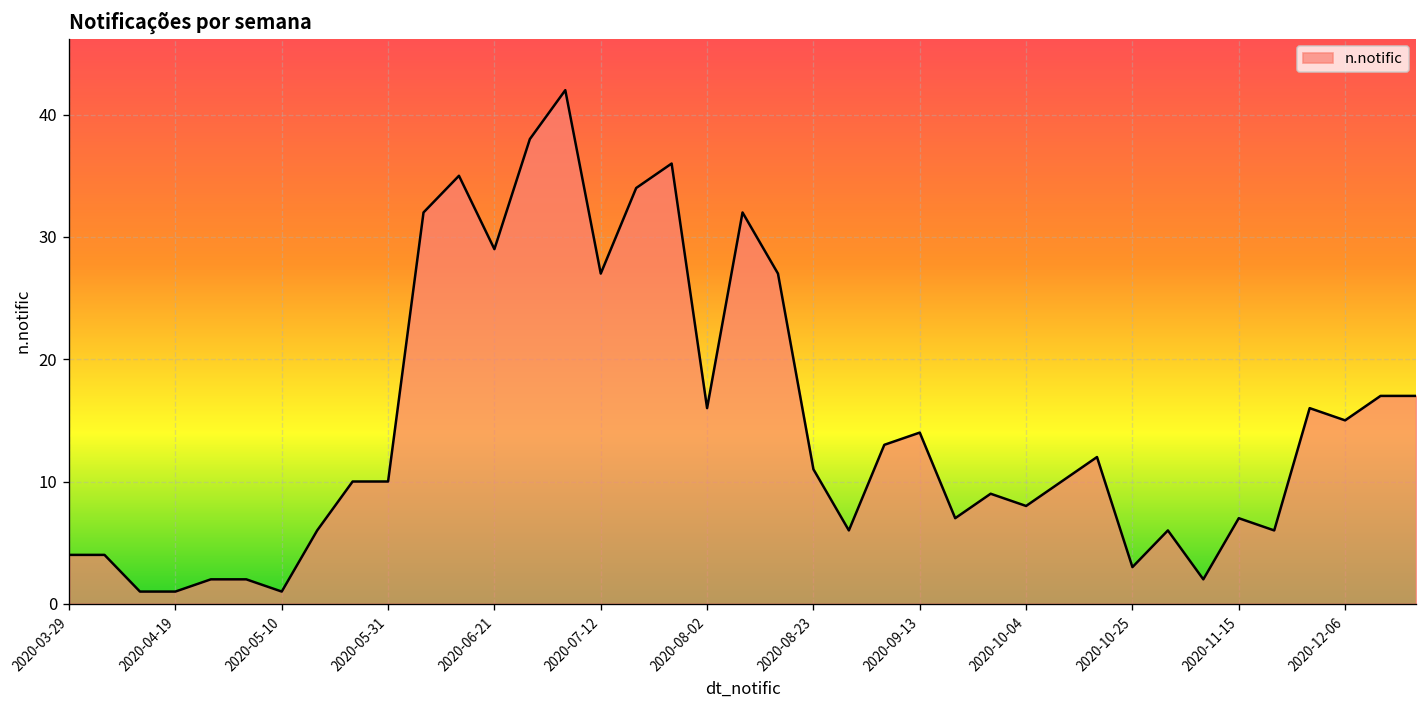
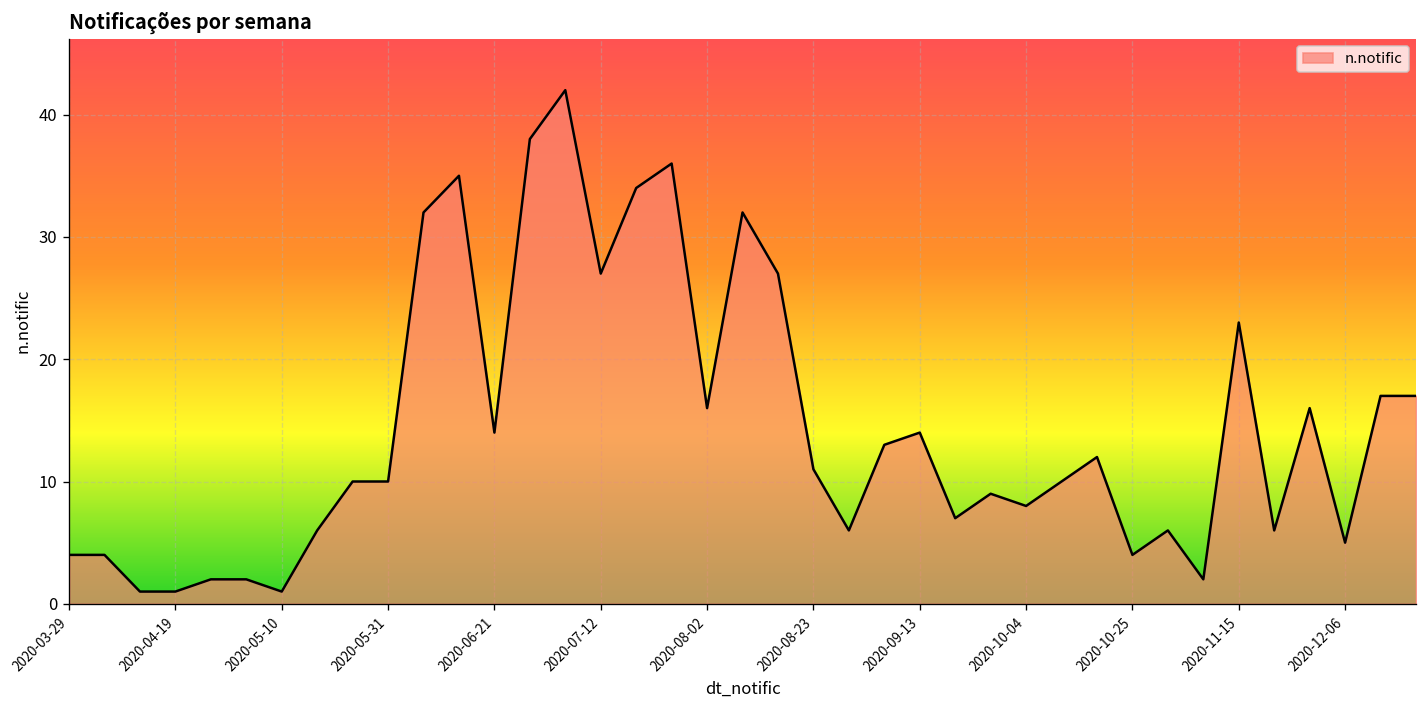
  {
    "2020-03-29": 4,
    "2020-04-19": 1,
    "2020-05-10": 1,
    "2020-05-31": 10,
-   "2020-06-21": 29,
+   "2020-06-21": 14,
    "2020-07-12": 27,
    "2020-08-02": 16,
    "2020-08-23": 11,
    "2020-09-13": 14,
    "2020-10-04": 8,
-   "2020-10-25": 3,
-   "2020-11-15": 7,
-   "2020-12-06": 15
+   "2020-10-25": 4,
+   "2020-11-15": 23,
+   "2020-12-06": 5
  }
